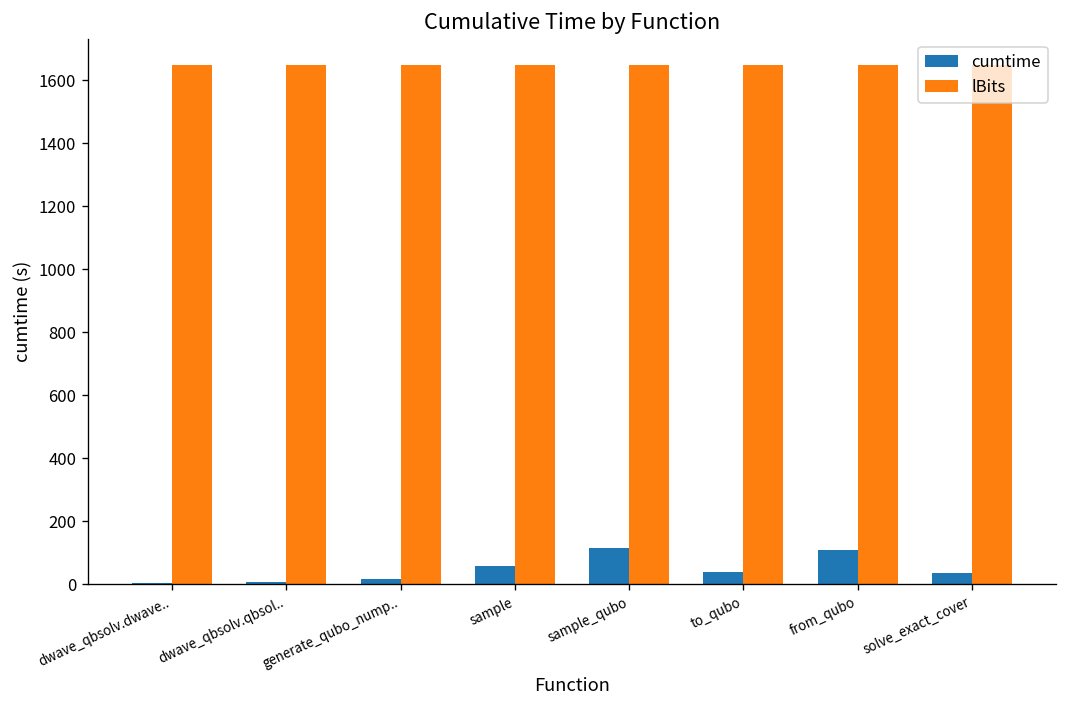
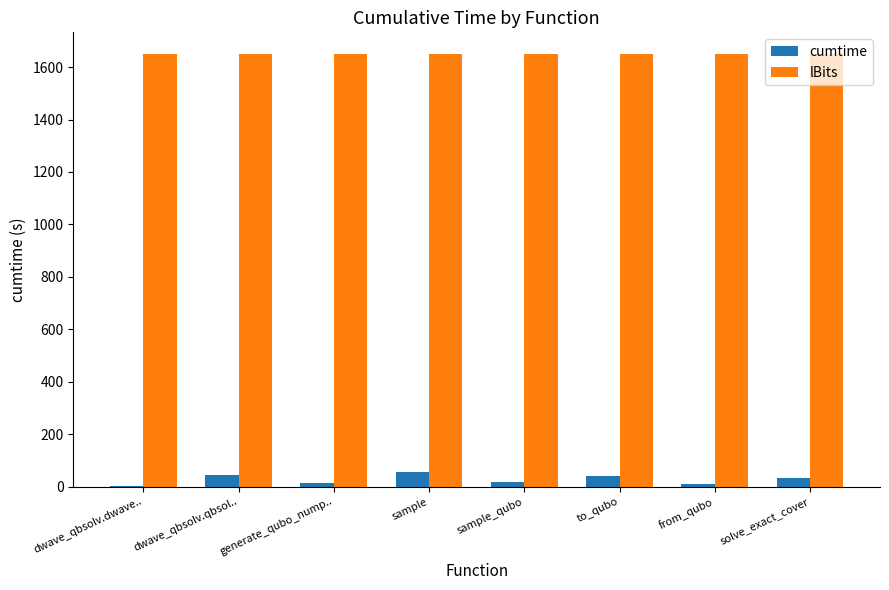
  {
    "cumtime": {
-     "dwave_qbsolv.qbsol..": 10,
+     "dwave_qbsolv.qbsol..": 40,
      "generate_qubo_nump..": 20,
      "sample": 60,
-     "sample_qubo": 110,
+     "sample_qubo": 20,
      "to_qubo": 40,
-     "from_qubo": 110,
+     "from_qubo": 10,
      "solve_exact_cover": 30
    },
    "lBits": {
      "dwave_qbsolv.dwave..": 1650,
      "dwave_qbsolv.qbsol..": 1650,
      "generate_qubo_nump..": 1650,
      "sample": 1650,
      "sample_qubo": 1650,
      "to_qubo": 1650,
      "from_qubo": 1650
    }
  }
